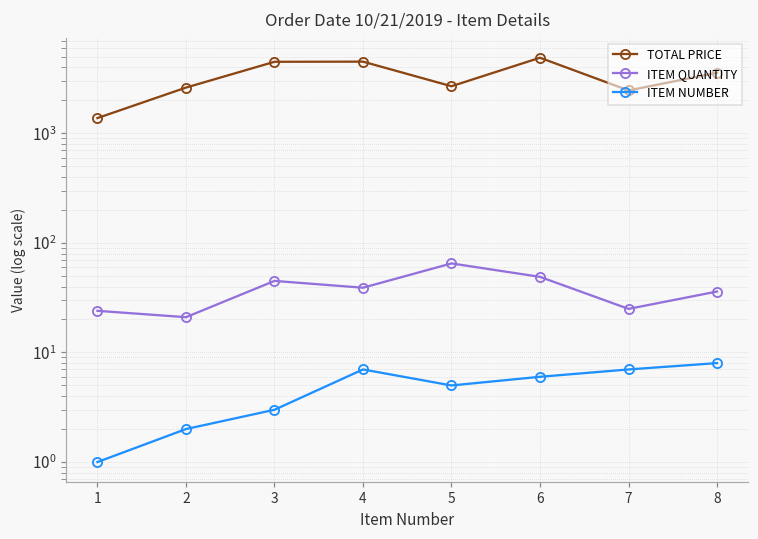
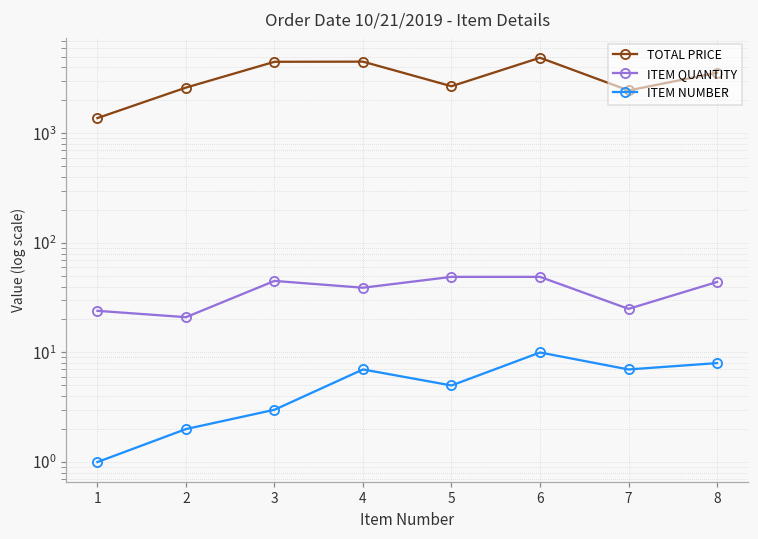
  {
    "TOTAL PRICE": {
      "1": 1400,
      "2": 2600,
      "3": 5000,
      "4": 5000,
      "5": 2700,
      "6": 5000
    },
    "ITEM QUANTITY": {
      "1": 24,
      "2": 21,
      "3": 50,
      "4": 39,
-     "5": 70,
+     "5": 50,
      "6": 50,
      "7": 25,
-     "8": 36
+     "8": 40
    },
    "ITEM NUMBER": {
      "1": 1,
      "2": 2,
      "3": 3,
      "4": 7,
      "5": 5,
-     "6": 6,
+     "6": 10,
      "7": 7,
      "8": 8
    }
  }
